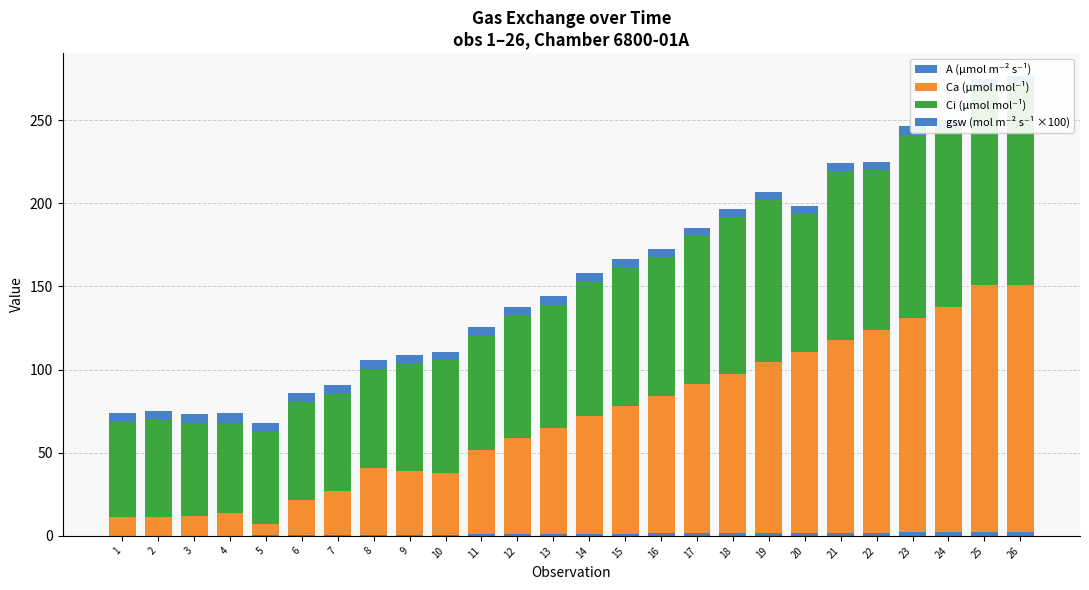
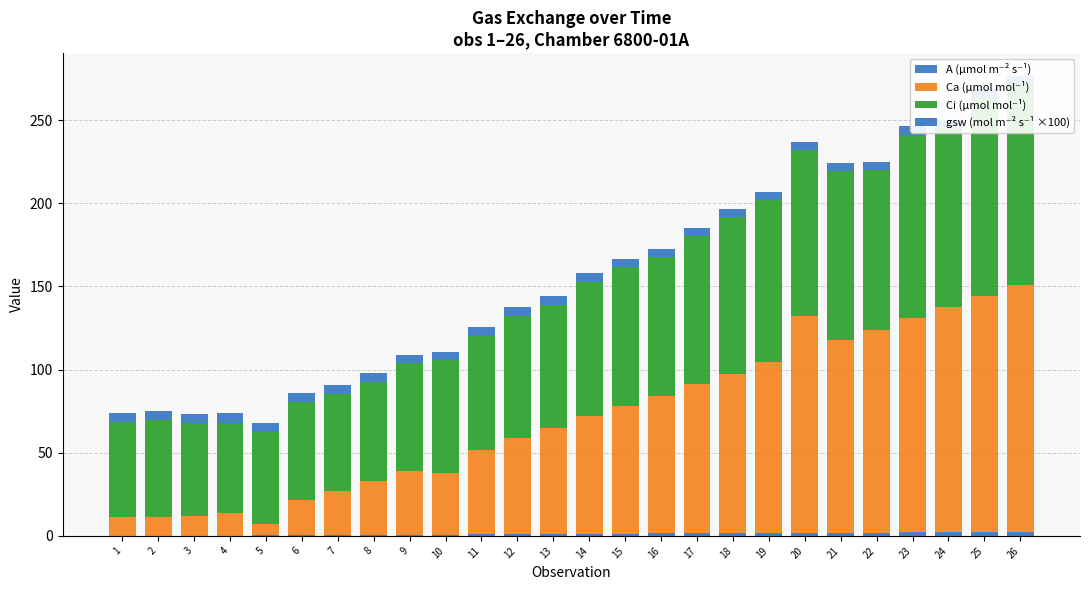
  {
    "Ca (µmol mol⁻¹)": {
      "1": 11,
      "2": 11,
      "3": 12,
      "4": 14,
      "5": 7,
      "6": 21,
      "7": 26,
-     "8": 40,
+     "8": 33,
      "9": 38,
      "10": 37,
      "11": 51,
      "12": 58,
      "13": 64,
      "14": 71,
      "15": 77,
      "16": 82,
      "17": 90,
      "18": 96,
      "19": 103,
-     "20": 109,
+     "20": 130,
      "21": 116,
      "22": 122,
      "23": 129,
      "24": 135,
-     "25": 149,
+     "25": 142,
      "26": 148
    },
    "Ci (µmol mol⁻¹)": {
      "1": 57,
      "2": 58,
      "3": 56,
      "4": 54,
      "5": 56,
      "6": 59,
      "7": 58,
      "8": 59,
      "9": 65,
      "10": 68,
      "11": 69,
      "12": 73,
      "13": 74,
      "14": 81,
      "15": 83,
      "16": 84,
      "17": 89,
      "18": 94,
      "19": 97,
-     "20": 83,
+     "20": 100,
      "21": 101,
      "22": 96,
      "23": 110
    }
  }
